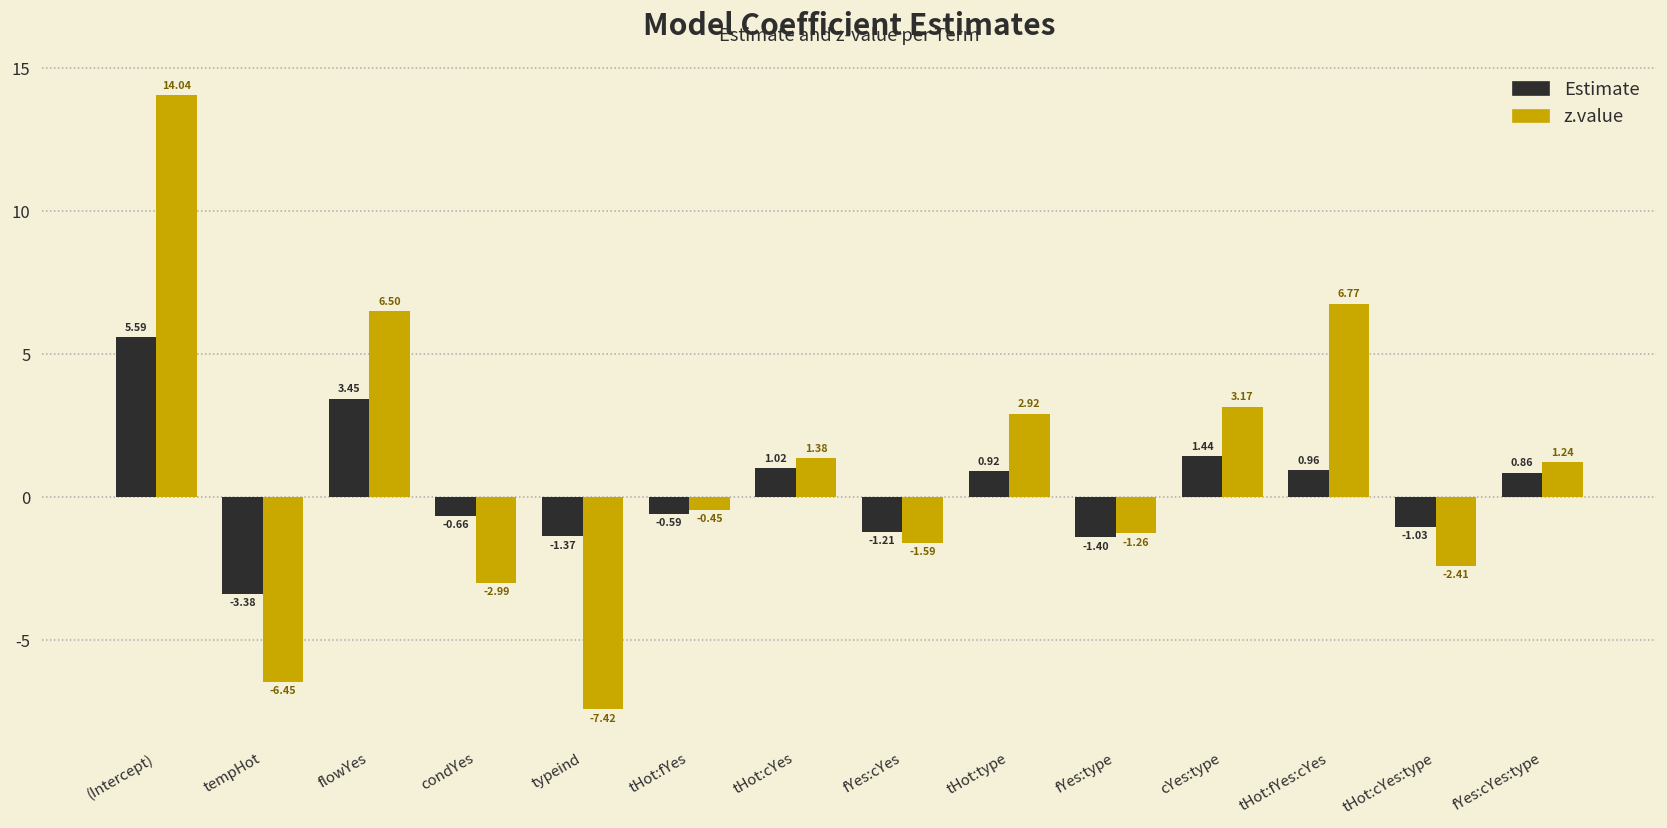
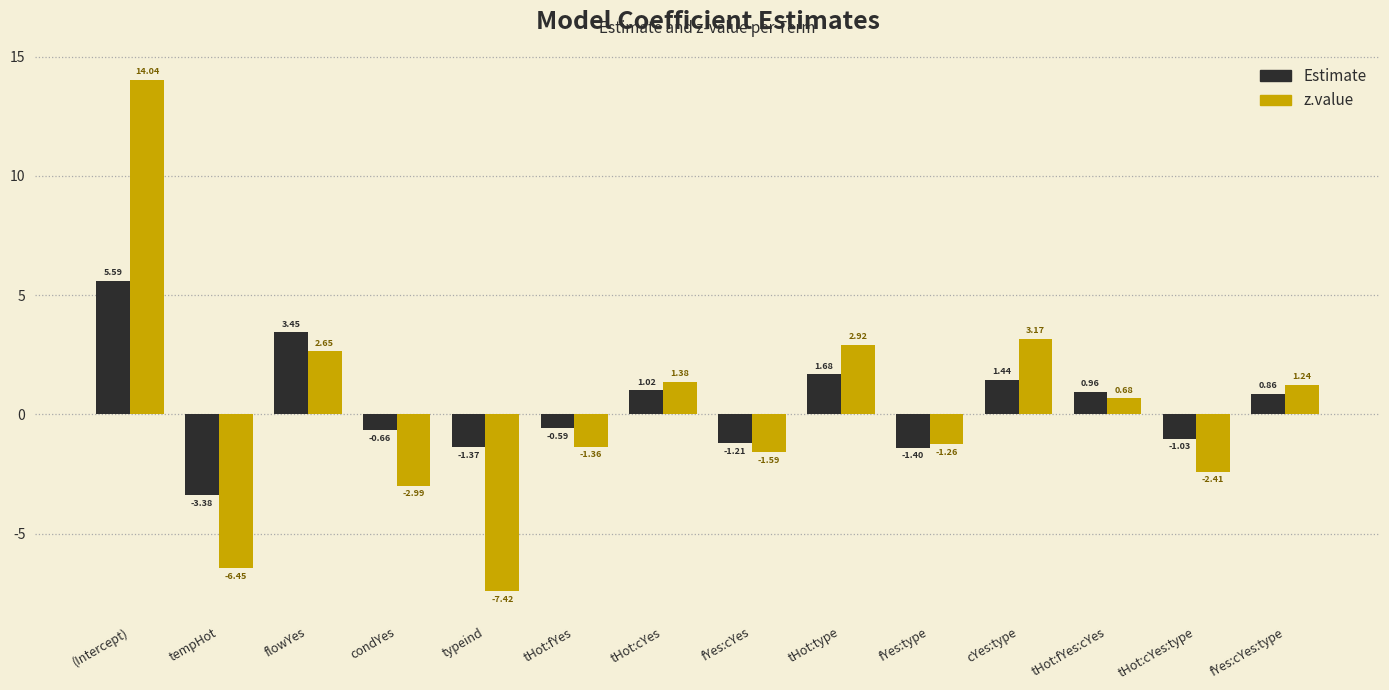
  {
    "Estimate": {
      "(Intercept)": 5.59,
      "tempHot": -3.38,
      "flowYes": 3.45,
      "condYes": -0.66,
      "typeind": -1.37,
      "tHot:fYes": -0.59,
      "tHot:cYes": 1.02,
      "fYes:cYes": -1.21,
-     "tHot:type": 0.92,
+     "tHot:type": 1.68,
      "fYes:type": -1.40,
      "cYes:type": 1.44,
      "tHot:fYes:cYes": 0.96,
      "tHot:cYes:type": -1.03,
      "fYes:cYes:type": 0.86
    },
    "z.value": {
      "(Intercept)": 14.04,
      "tempHot": -6.45,
-     "flowYes": 6.50,
+     "flowYes": 2.65,
      "condYes": -2.99,
      "typeind": -7.42,
-     "tHot:fYes": -0.45,
+     "tHot:fYes": -1.36,
      "tHot:cYes": 1.38,
      "fYes:cYes": -1.59,
      "tHot:type": 2.92,
      "fYes:type": -1.26,
      "cYes:type": 3.17,
-     "tHot:fYes:cYes": 6.77,
+     "tHot:fYes:cYes": 0.68,
      "tHot:cYes:type": -2.41,
      "fYes:cYes:type": 1.24
    }
  }
